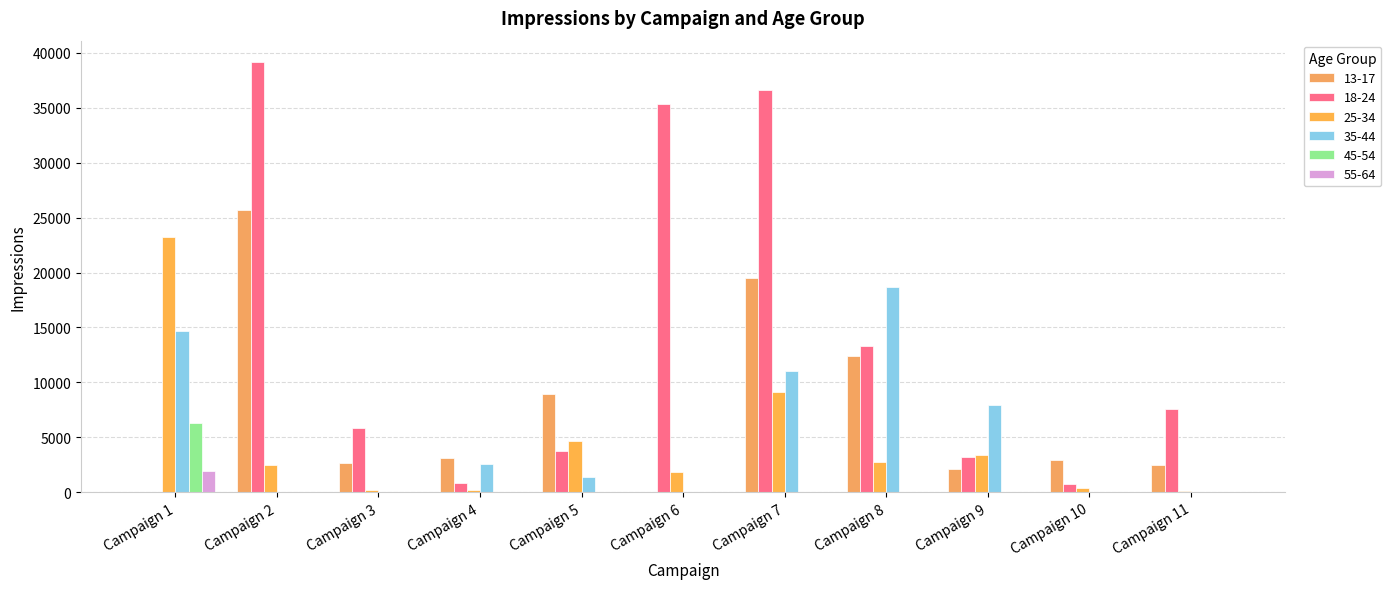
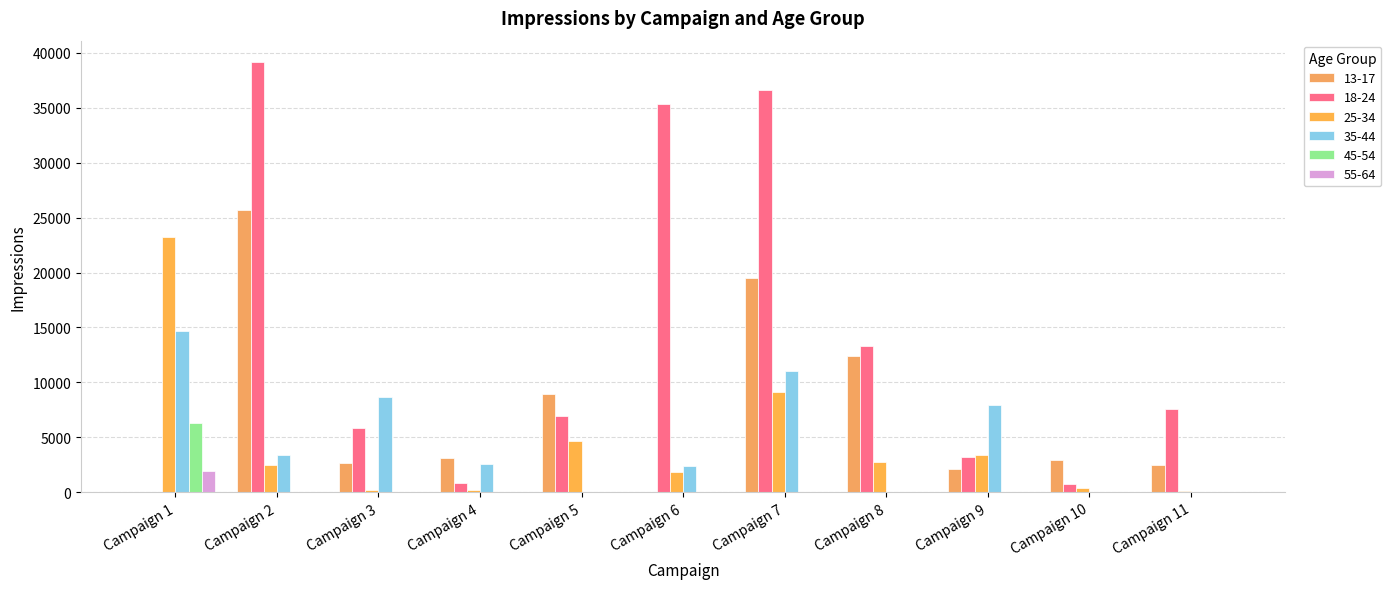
  {
    "18-24": {
      "Campaign 1": 0,
      "Campaign 2": 39200,
      "Campaign 3": 5800,
      "Campaign 4": 900,
-     "Campaign 5": 3700,
+     "Campaign 5": 6900,
      "Campaign 6": 35400,
      "Campaign 7": 36700,
      "Campaign 8": 13300,
      "Campaign 9": 3200,
      "Campaign 10": 800,
      "Campaign 11": 7500
    },
    "35-44": {
      "Campaign 1": 14700,
-     "Campaign 2": 0,
-     "Campaign 3": 0,
+     "Campaign 2": 3400,
+     "Campaign 3": 8700,
      "Campaign 4": 2600,
-     "Campaign 5": 1300,
-     "Campaign 6": 0,
+     "Campaign 5": 0,
+     "Campaign 6": 2400,
      "Campaign 7": 11000,
-     "Campaign 8": 18700,
+     "Campaign 8": 0,
      "Campaign 9": 8000,
      "Campaign 10": 0,
      "Campaign 11": 0
    },
    "45-54": {
      "Campaign 1": 6300,
      "Campaign 2": 0,
      "Campaign 3": 0,
      "Campaign 4": 0,
      "Campaign 5": 0,
      "Campaign 6": 0,
      "Campaign 7": 0,
      "Campaign 8": 0,
      "Campaign 9": 0,
      "Campaign 10": 0,
      "Campaign 11": 0
    },
    "55-64": {
      "Campaign 1": 1900,
      "Campaign 2": 0,
      "Campaign 3": 0,
      "Campaign 4": 0,
      "Campaign 5": 0,
      "Campaign 6": 0,
      "Campaign 7": 0,
      "Campaign 8": 0,
      "Campaign 9": 0,
      "Campaign 10": 0,
      "Campaign 11": 0
    }
  }
